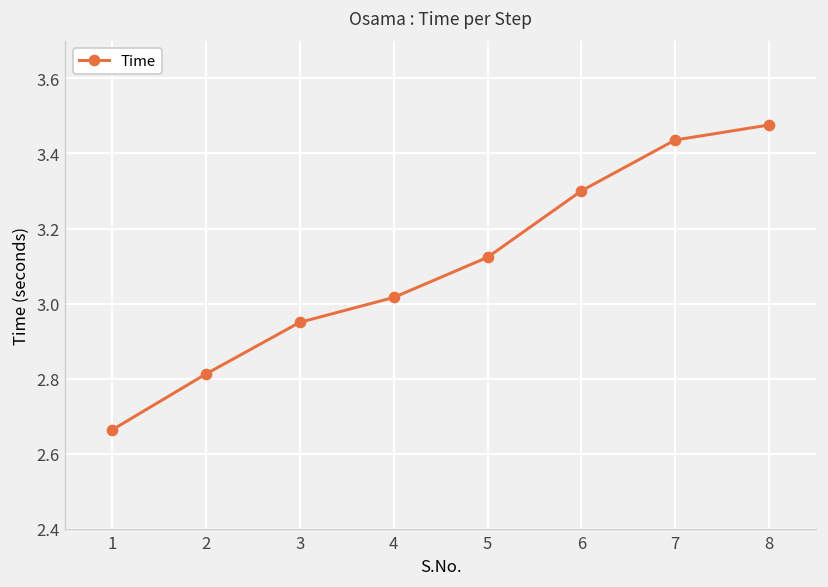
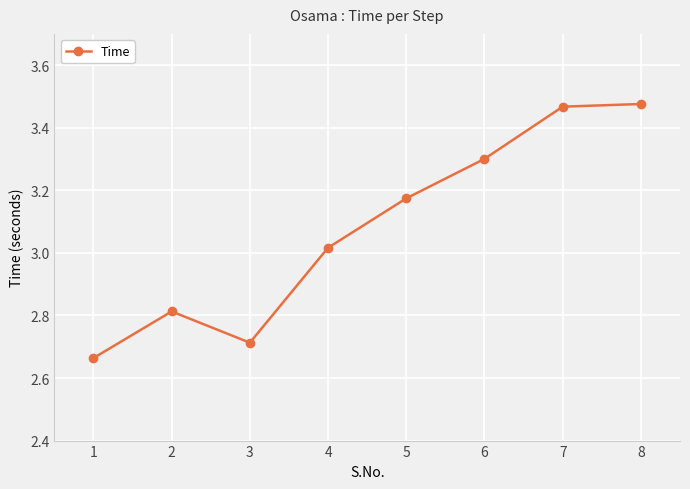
  {
    "1": 2.66,
    "2": 2.81,
-   "3": 2.95,
+   "3": 2.71,
    "4": 3.02,
-   "5": 3.12,
+   "5": 3.17,
    "6": 3.30,
-   "7": 3.44,
+   "7": 3.47,
    "8": 3.48
  }
